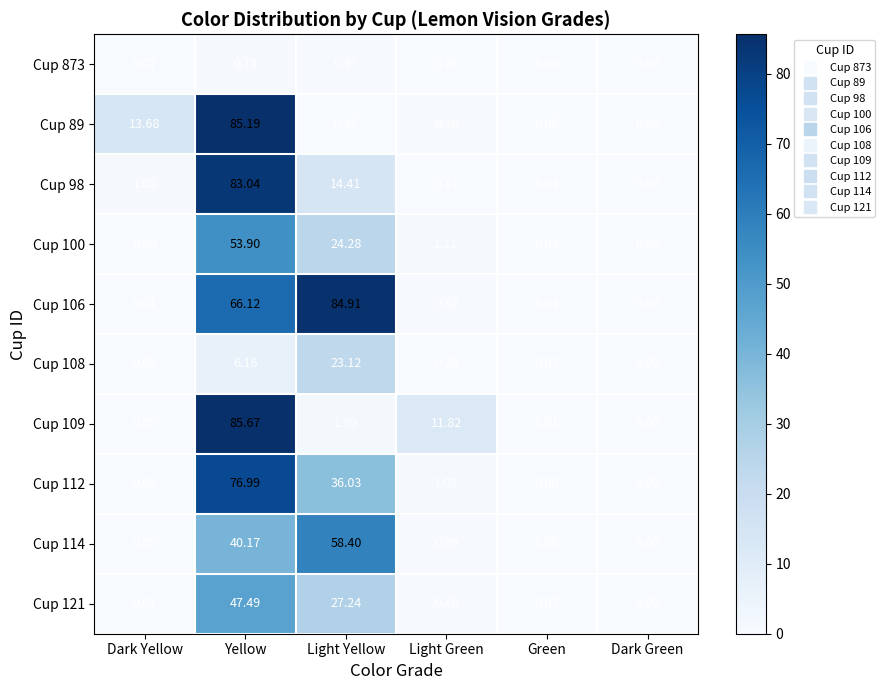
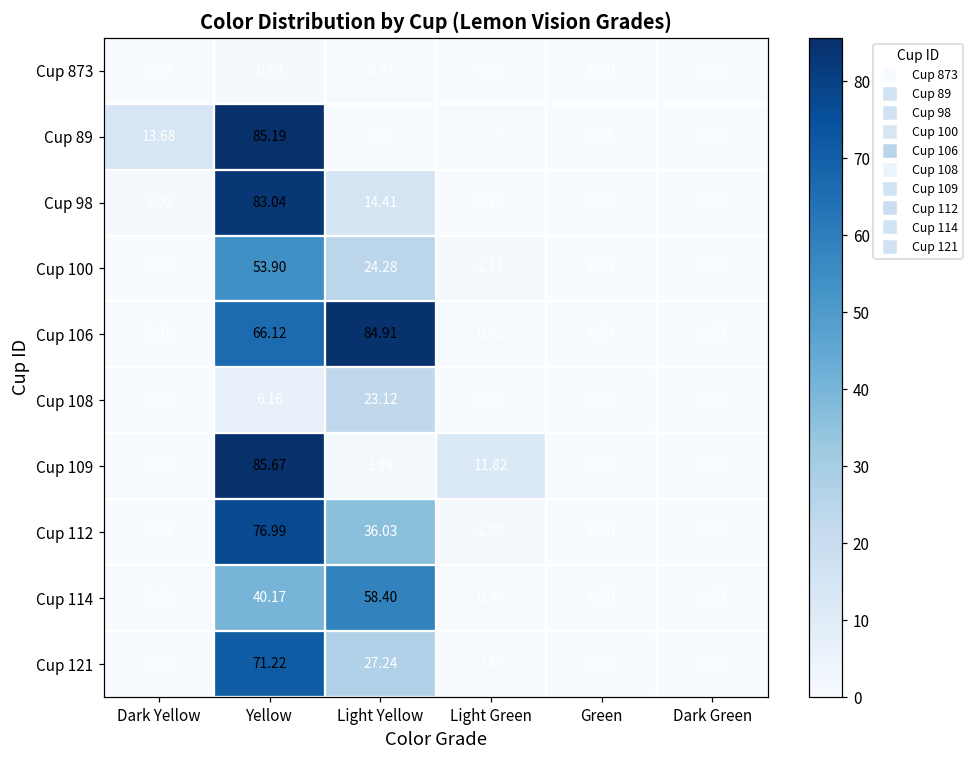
  {
    "Cup 89": {
      "Yellow": 85.19
    },
    "Cup 98": {
      "Yellow": 83.04
    },
    "Cup 100": {
      "Yellow": 53.90,
      "Light Yellow": 24.28
    },
    "Cup 106": {
      "Yellow": 66.12,
      "Light Yellow": 84.91
    },
    "Cup 108": {
      "Light Yellow": 23.12
    },
    "Cup 109": {
      "Yellow": 85.67
    },
    "Cup 112": {
      "Yellow": 76.99,
      "Light Yellow": 36.03
    },
    "Cup 114": {
      "Yellow": 40.17,
      "Light Yellow": 58.40
    },
    "Cup 121": {
-     "Yellow": 47.49,
+     "Yellow": 71.22,
      "Light Yellow": 27.24
    }
  }
